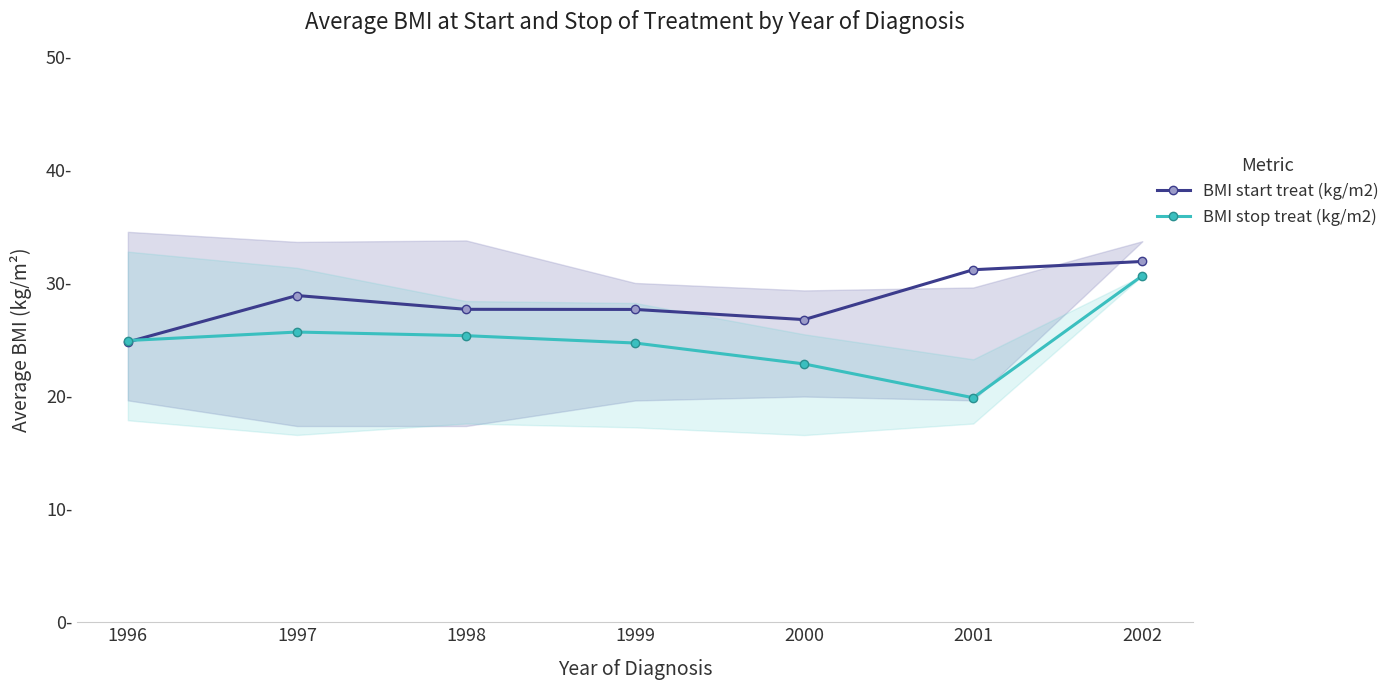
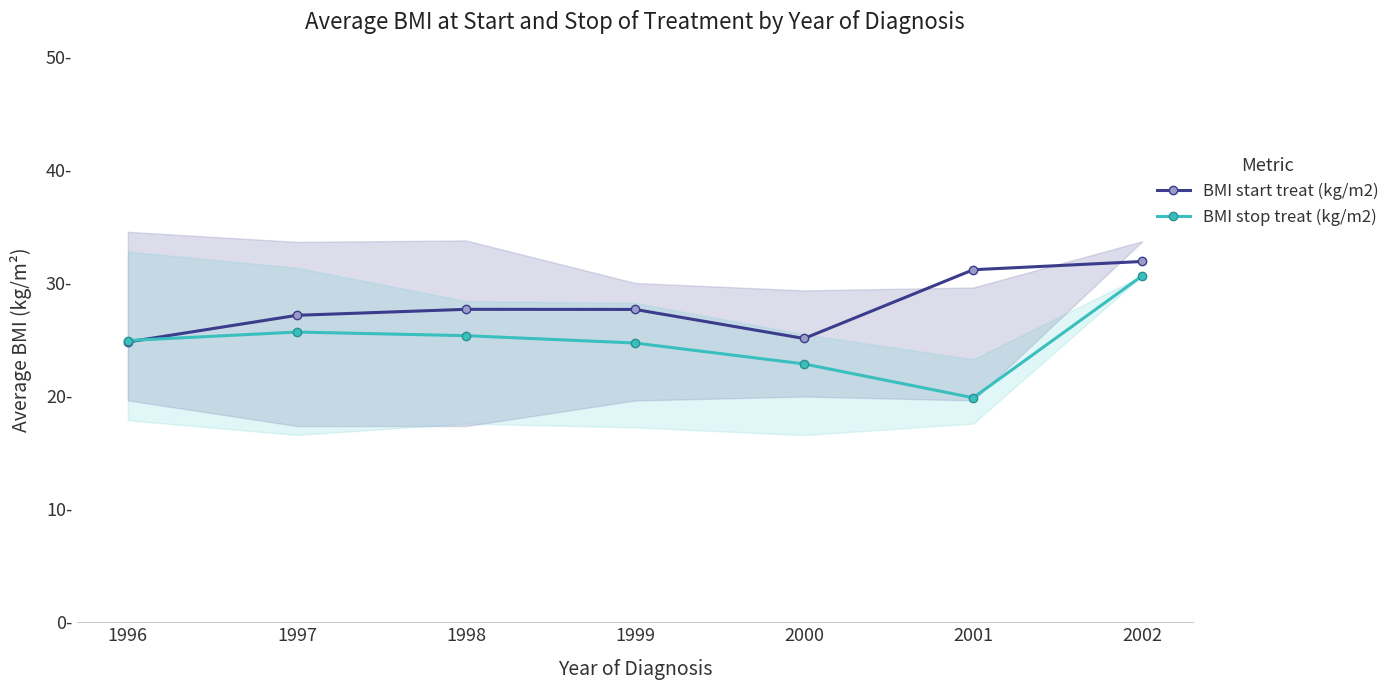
  {
    "BMI start treat (kg/m2)": {
-     "1997": "28.9-",
+     "1997": "27.1-",
      "1998": "27.7-",
      "1999": "27.7-",
-     "2000": "26.8-",
+     "2000": "25.1-",
      "2001": "31.2-",
      "2002": "31.9-"
    }
  }
